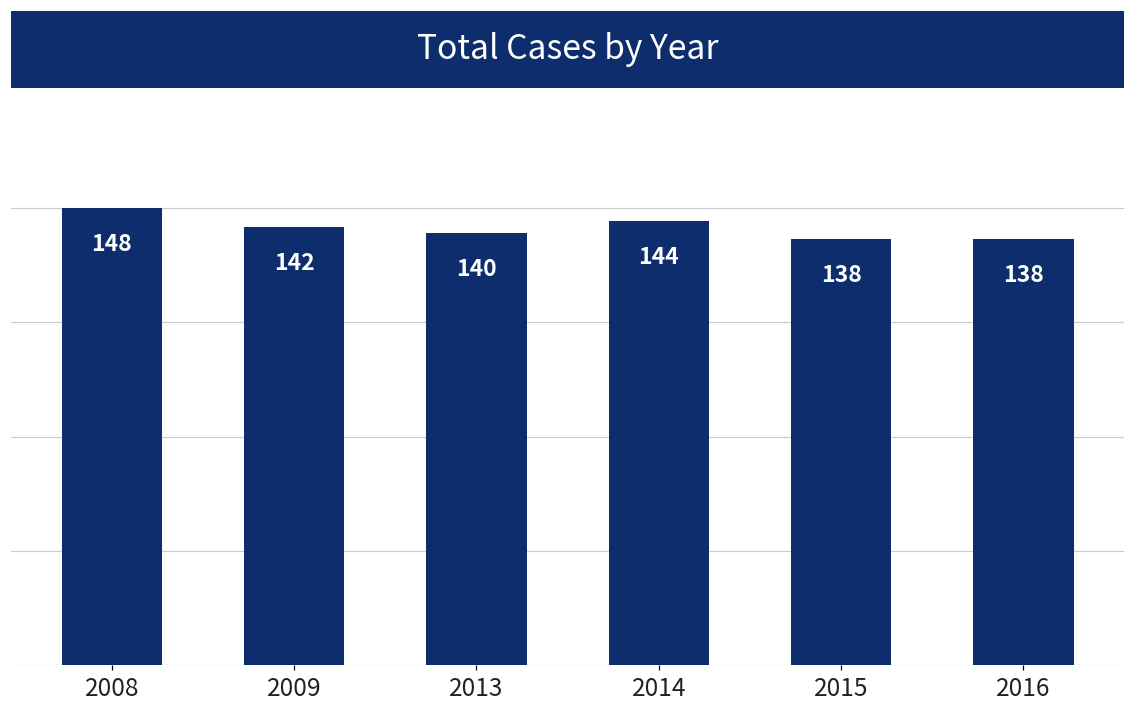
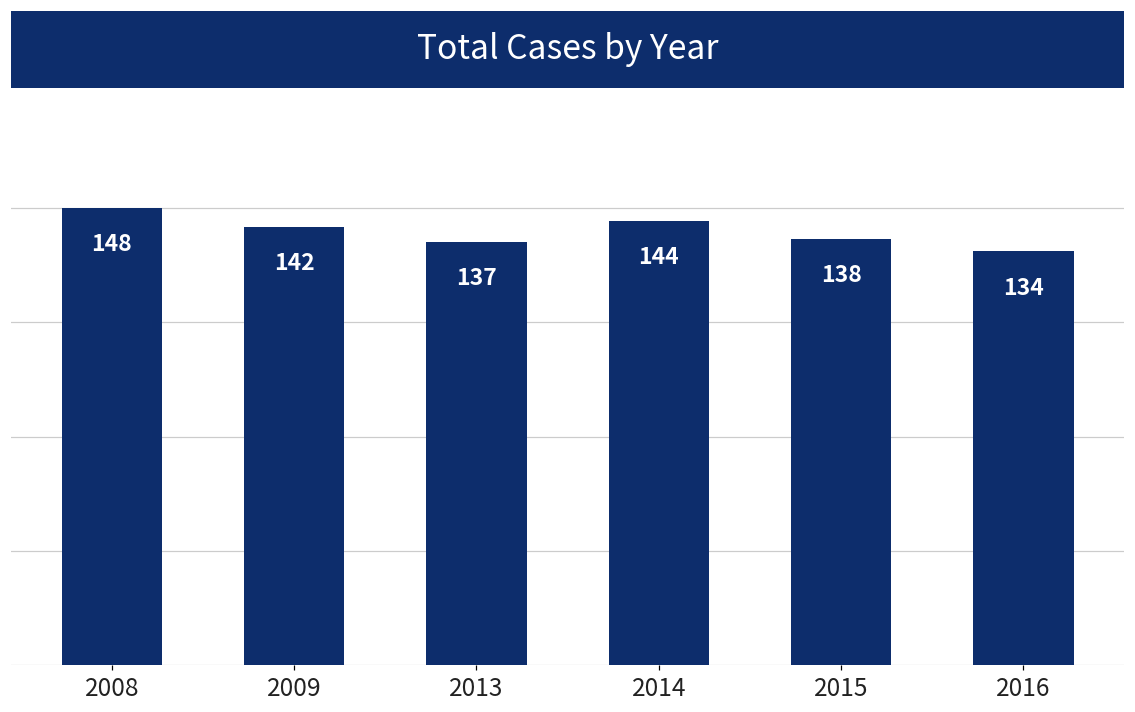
  {
    "2008": 148,
    "2009": 142,
-   "2013": 140,
+   "2013": 137,
    "2014": 144,
    "2015": 138,
-   "2016": 138
+   "2016": 134
  }
